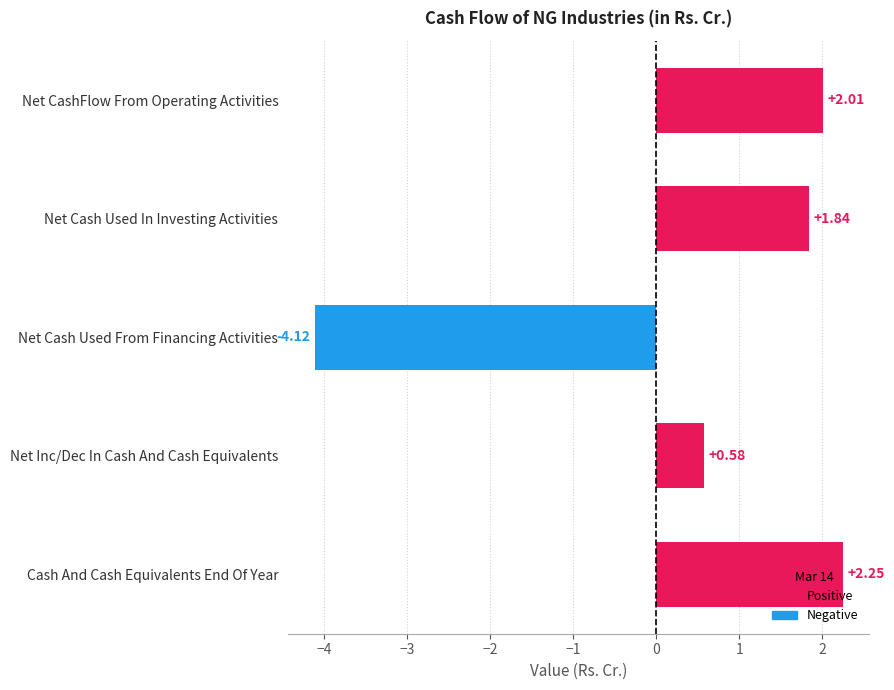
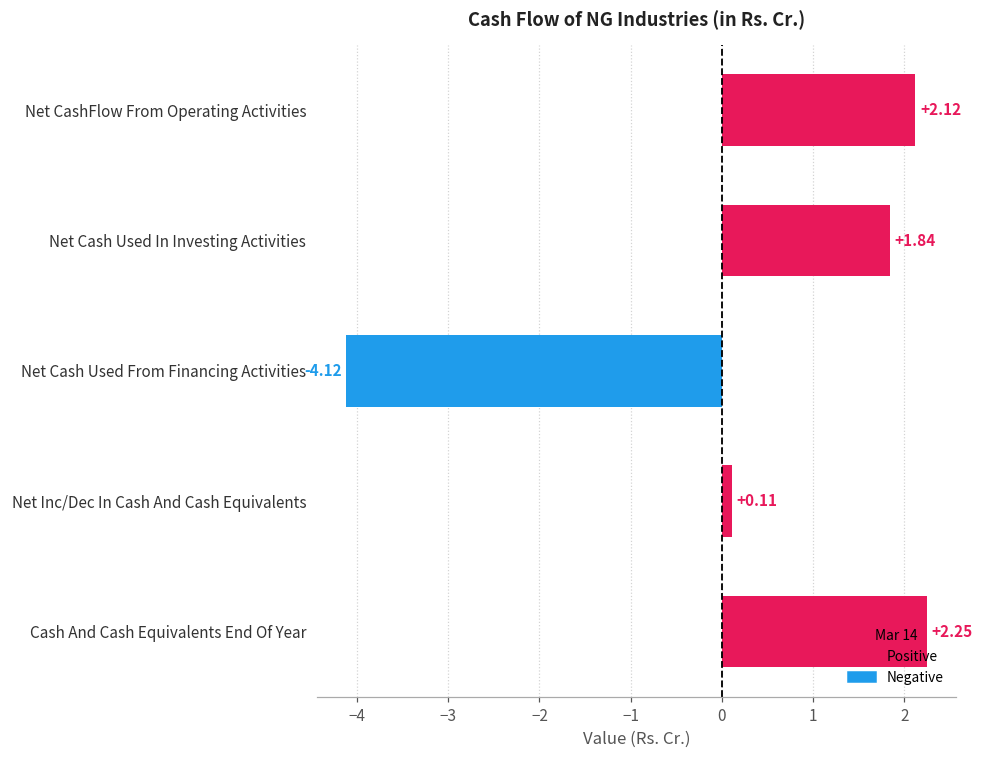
  {
-   "Net CashFlow From Operating Activities": "+2.01",
+   "Net CashFlow From Operating Activities": "+2.12",
    "Net Cash Used In Investing Activities": "+1.84",
    "Net Cash Used From Financing Activities": "-4.12",
-   "Net Inc/Dec In Cash And Cash Equivalents": "+0.58",
+   "Net Inc/Dec In Cash And Cash Equivalents": "+0.11",
    "Cash And Cash Equivalents End Of Year": "+2.25"
  }
